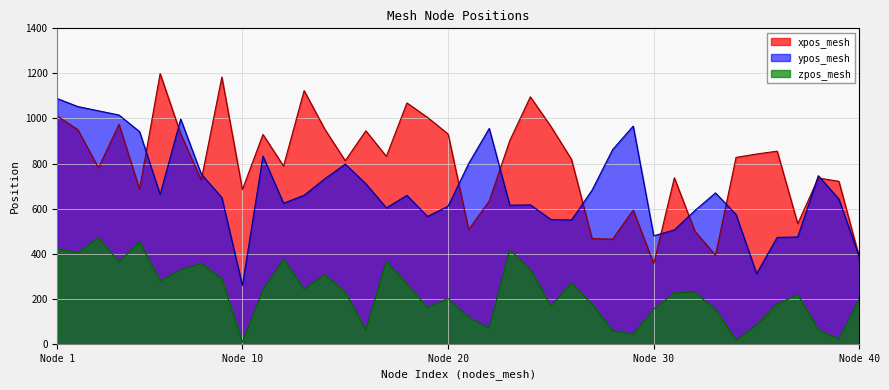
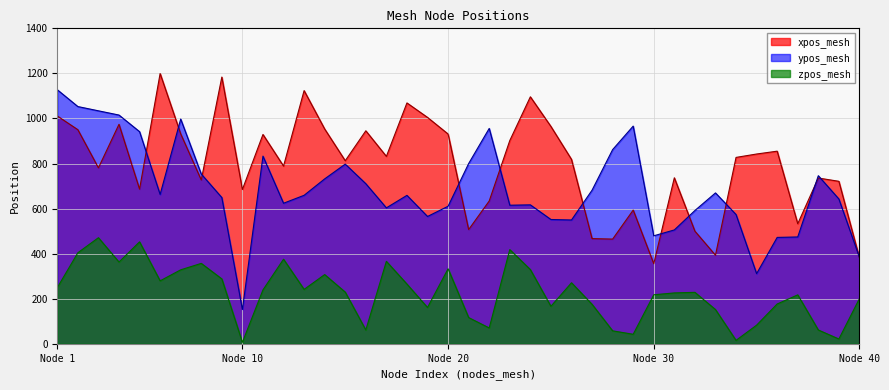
  {
    "xpos_mesh": {
      "Node 1": 1010,
      "Node 10": 680,
      "Node 20": 930,
      "Node 30": 360
    },
    "ypos_mesh": {
-     "Node 1": 1090,
-     "Node 10": 260,
+     "Node 1": 1130,
+     "Node 10": 150,
      "Node 20": 610,
      "Node 30": 480
    },
    "zpos_mesh": {
-     "Node 1": 420,
+     "Node 1": 250,
      "Node 10": 10,
-     "Node 20": 200,
-     "Node 30": 150,
+     "Node 20": 330,
+     "Node 30": 220,
      "Node 40": 200
    }
  }
